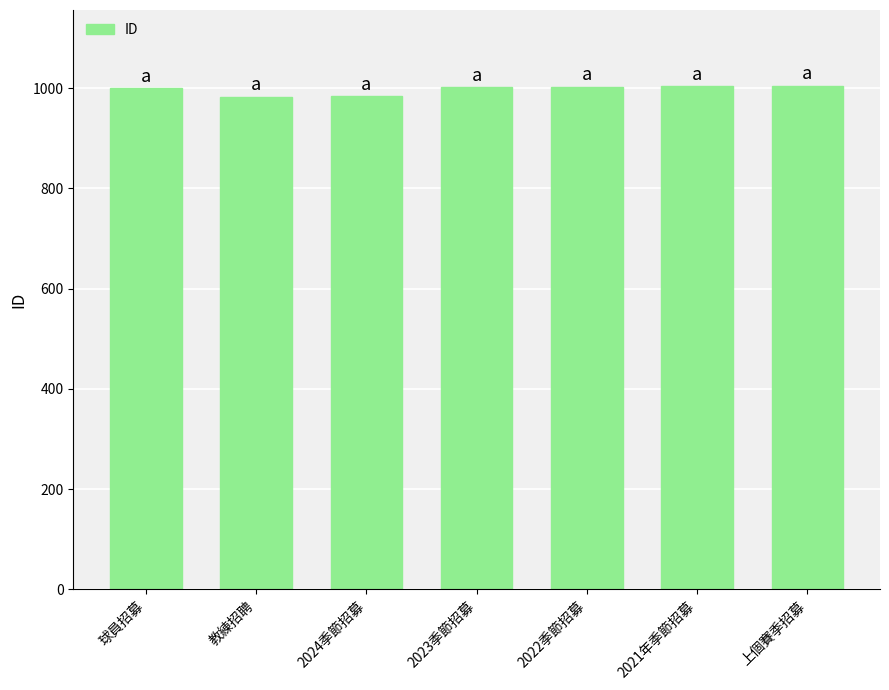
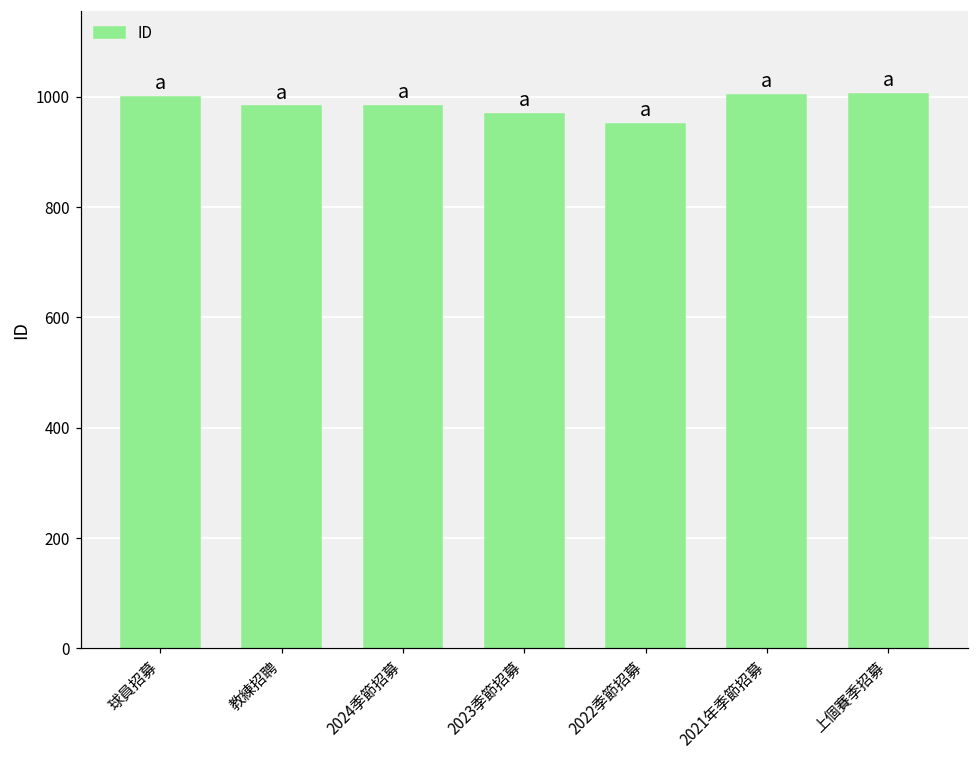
  {
    "球員招募": 1000,
    "教練招聘": 980,
    "2024季節招募": 980,
-   "2023季節招募": 1000,
-   "2022季節招募": 1000,
+   "2023季節招募": 970,
+   "2022季節招募": 950,
    "2021年季節招募": 1000,
    "上個賽季招募": 1010
  }
